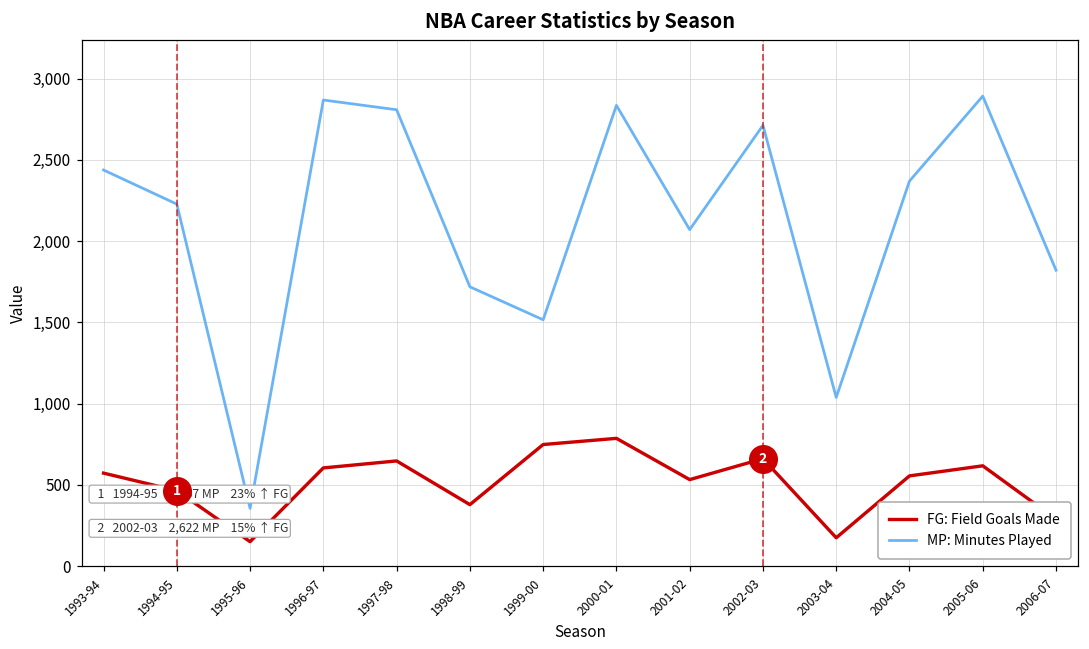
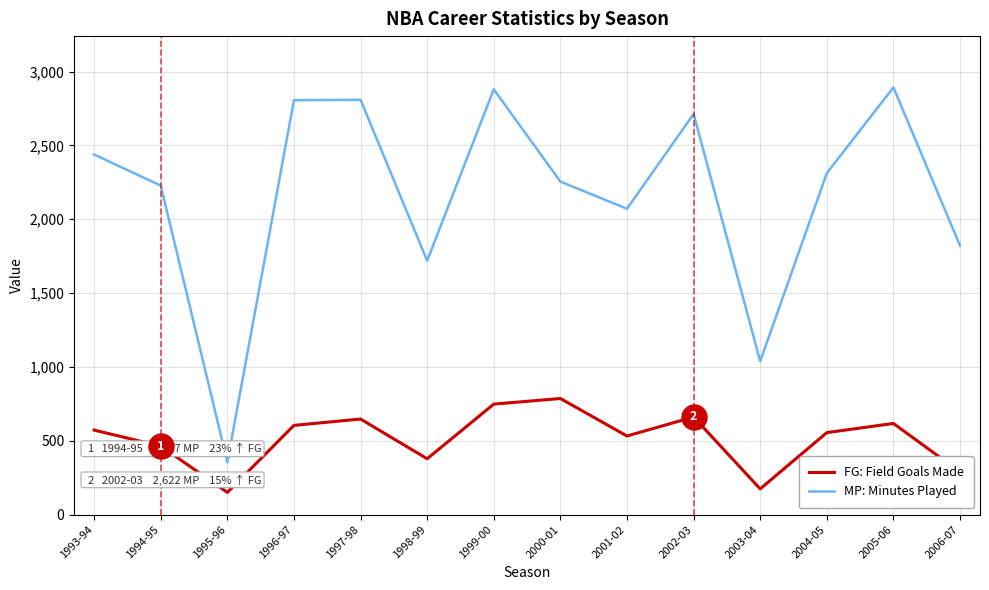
  {
    "MP: Minutes Played": {
      "1993-94": "2,440",
      "1994-95": "2,230",
      "1995-96": "360",
-     "1996-97": "2,870",
+     "1996-97": "2,810",
      "1997-98": "2,810",
      "1998-99": "1,720",
-     "1999-00": "1,520",
-     "2000-01": "2,840",
+     "1999-00": "2,880",
+     "2000-01": "2,260",
      "2001-02": "2,070",
      "2002-03": "2,710",
      "2003-04": "1,040",
-     "2004-05": "2,370",
+     "2004-05": "2,310",
      "2005-06": "2,890",
      "2006-07": "1,820"
    }
  }
